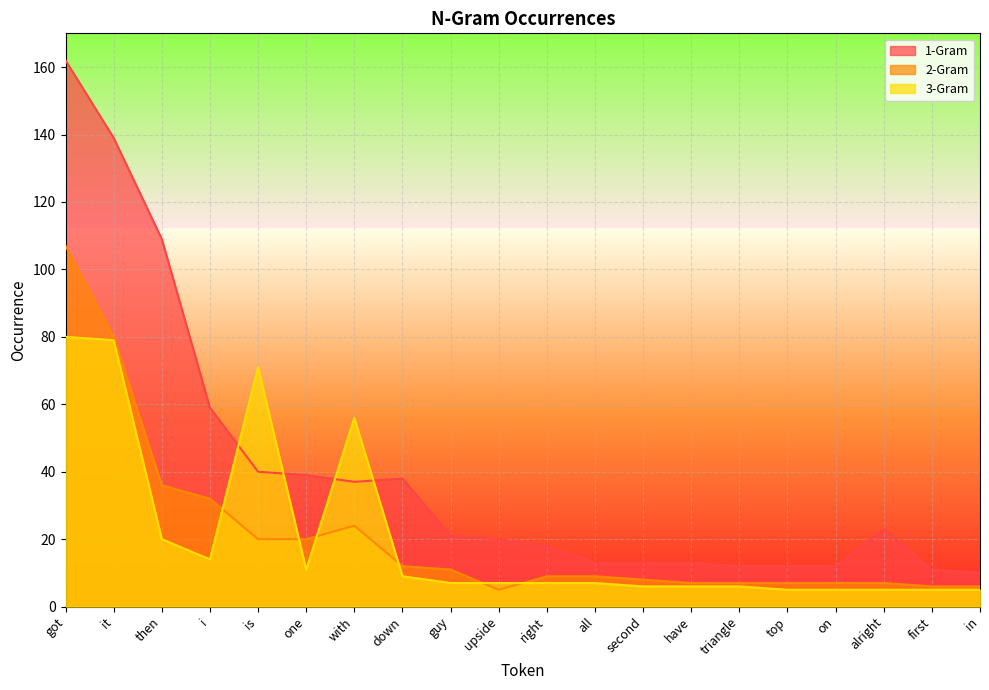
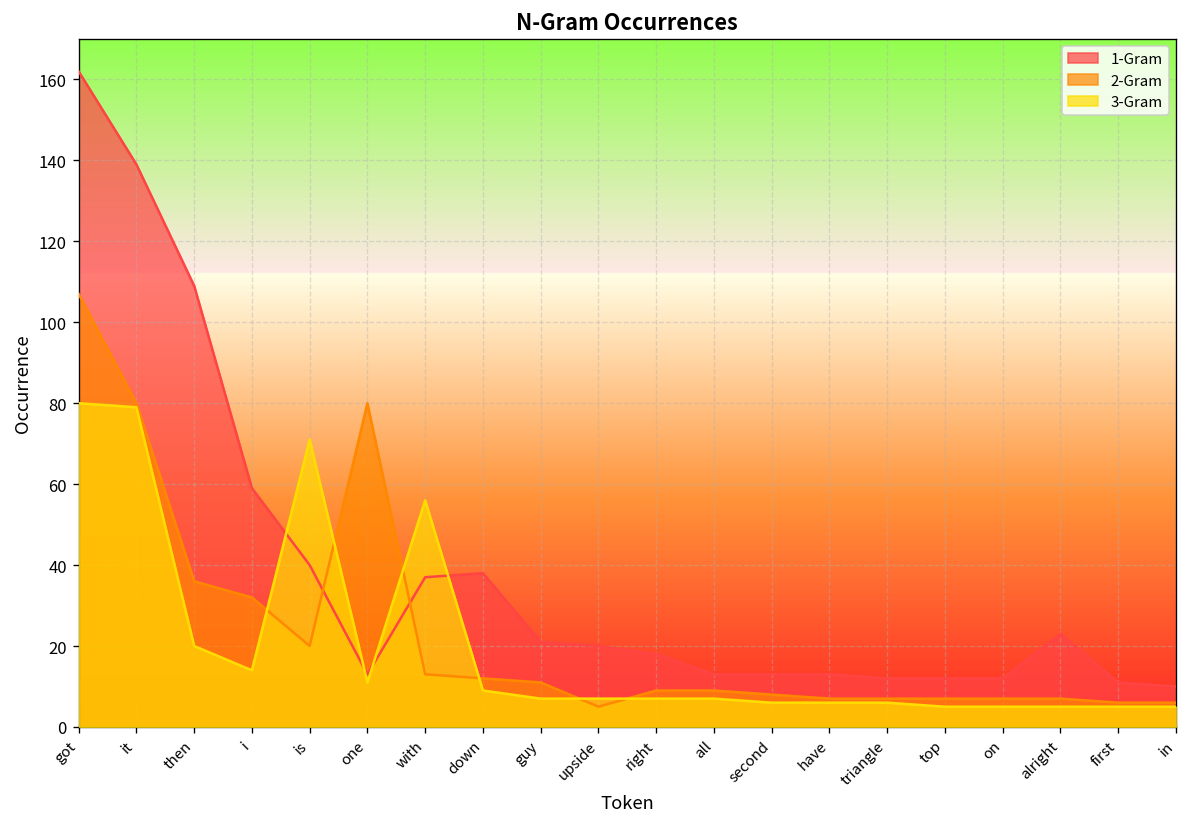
  {
    "1-Gram": {
      "got": 162,
      "it": 139,
      "then": 109,
      "i": 59,
      "is": 40,
-     "one": 39,
+     "one": 13,
      "with": 37,
      "down": 38,
      "guy": 21,
      "upside": 20,
      "right": 18,
      "all": 13,
      "second": 13,
      "have": 13,
      "triangle": 12,
      "top": 12,
      "on": 12,
      "alright": 23,
      "first": 11,
      "in": 10
    },
    "2-Gram": {
      "got": 107,
      "it": 80,
      "then": 36,
      "i": 32,
      "is": 20,
-     "one": 20,
-     "with": 24,
+     "one": 80,
+     "with": 13,
      "down": 12,
      "guy": 11,
      "upside": 5,
      "right": 9,
      "all": 9,
      "second": 8,
      "have": 7,
      "triangle": 7,
      "top": 7,
      "on": 7,
      "alright": 7,
      "first": 6,
      "in": 6
    },
    "3-Gram": {
      "got": 80,
      "it": 79,
      "then": 20,
      "i": 14,
      "is": 71,
      "one": 11,
      "with": 56,
      "down": 9,
      "guy": 7,
      "upside": 7,
      "right": 7,
      "all": 7,
      "second": 6,
      "have": 6,
      "triangle": 6,
      "top": 5,
      "on": 5,
      "alright": 5,
      "first": 5,
      "in": 5
    }
  }
